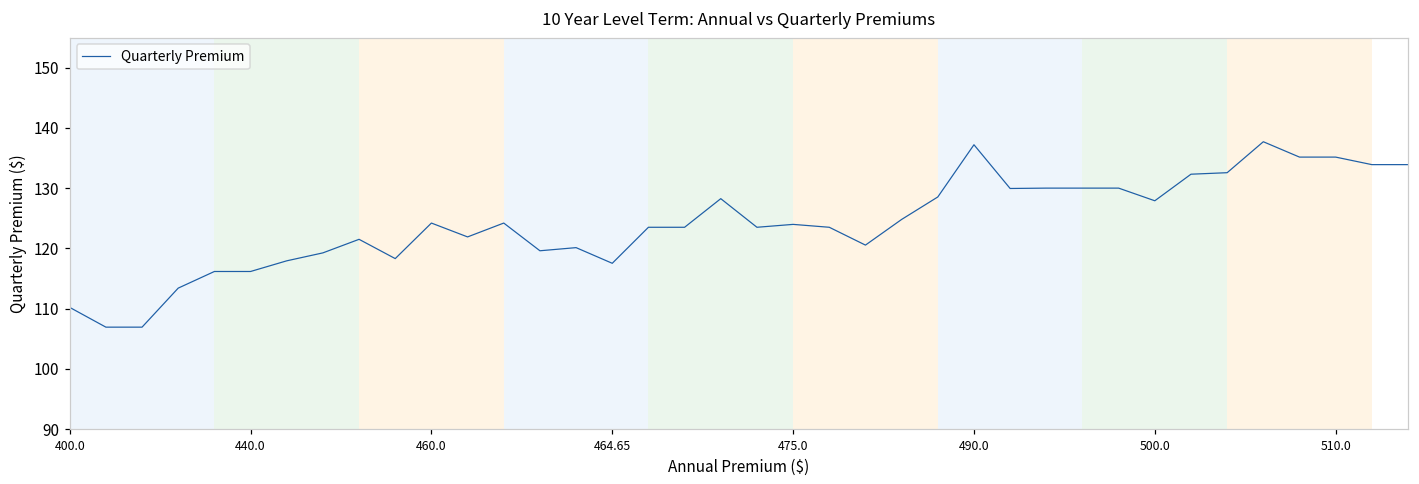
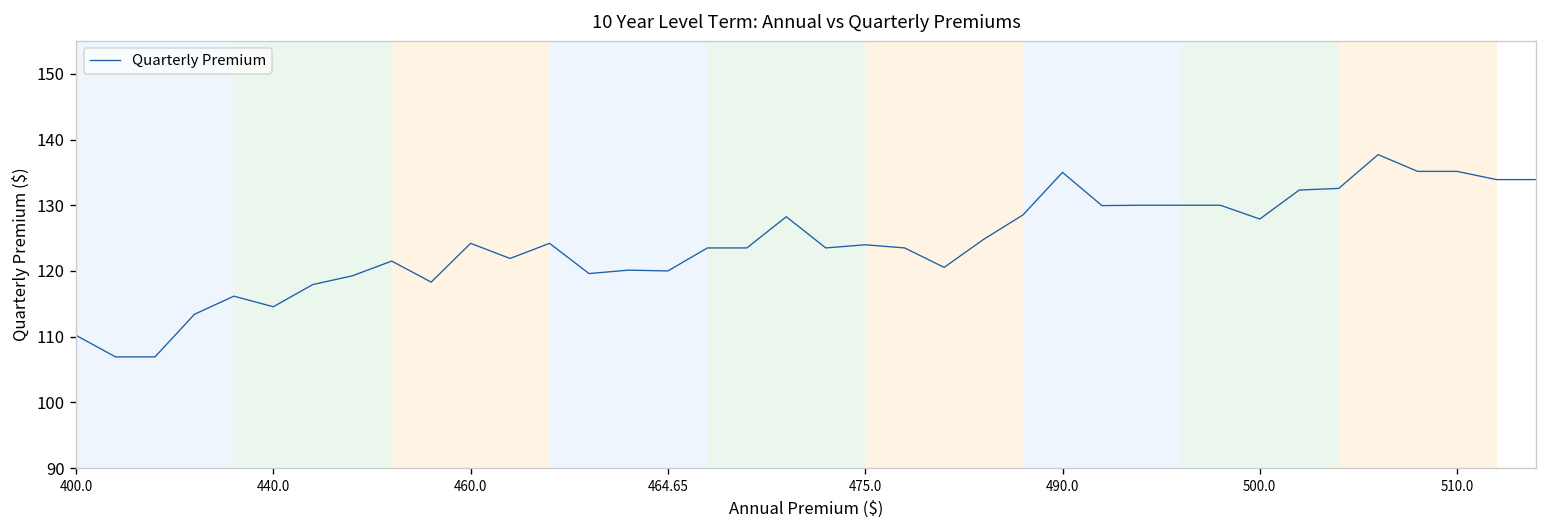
  {
    "400.0": 110,
-   "440.0": 116,
+   "440.0": 115,
    "460.0": 124,
-   "464.65": 118,
+   "464.65": 120,
    "475.0": 124,
-   "490.0": 137,
+   "490.0": 135,
    "500.0": 128,
    "510.0": 135
  }
